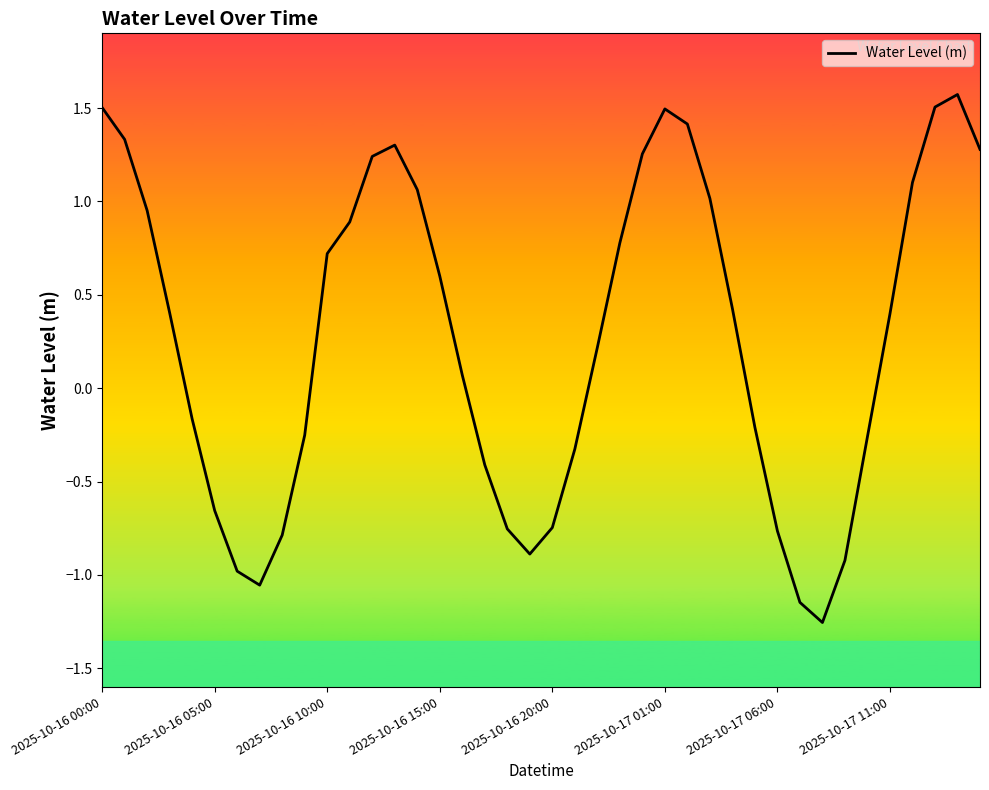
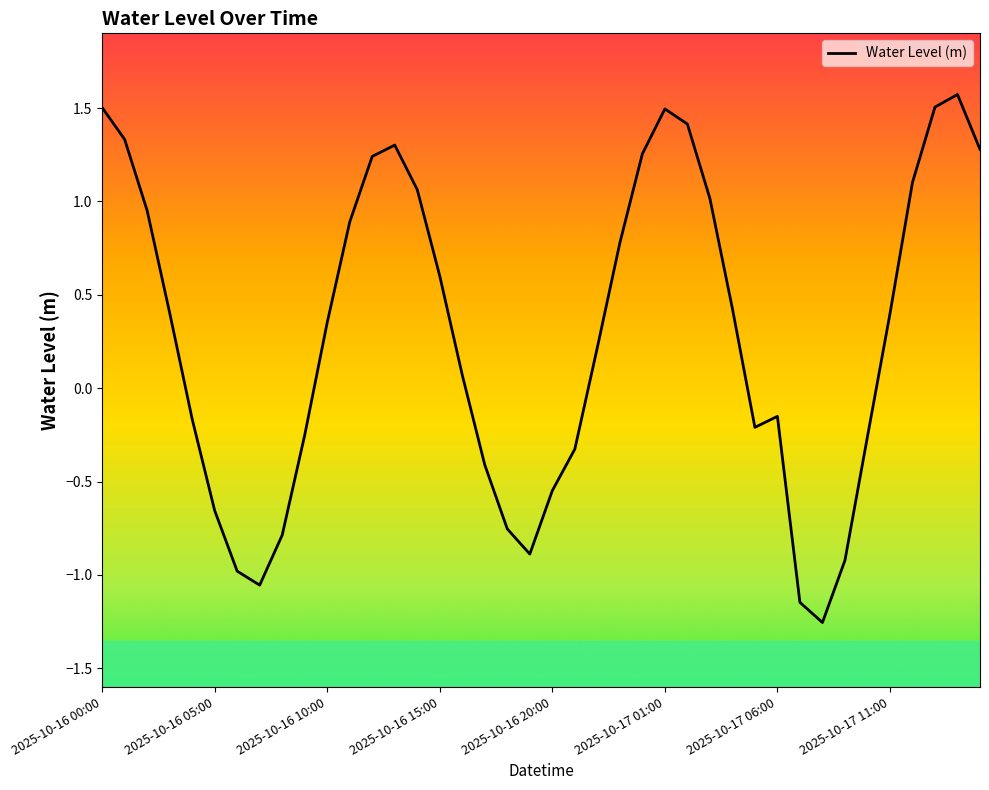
  {
    "2025-10-16 00:00": 1.50,
    "2025-10-16 05:00": -0.66,
-   "2025-10-16 10:00": 0.72,
+   "2025-10-16 10:00": 0.35,
    "2025-10-16 15:00": 0.60,
-   "2025-10-16 20:00": -0.75,
+   "2025-10-16 20:00": -0.55,
    "2025-10-17 01:00": 1.50,
-   "2025-10-17 06:00": -0.76,
+   "2025-10-17 06:00": -0.15,
    "2025-10-17 11:00": 0.40
  }
